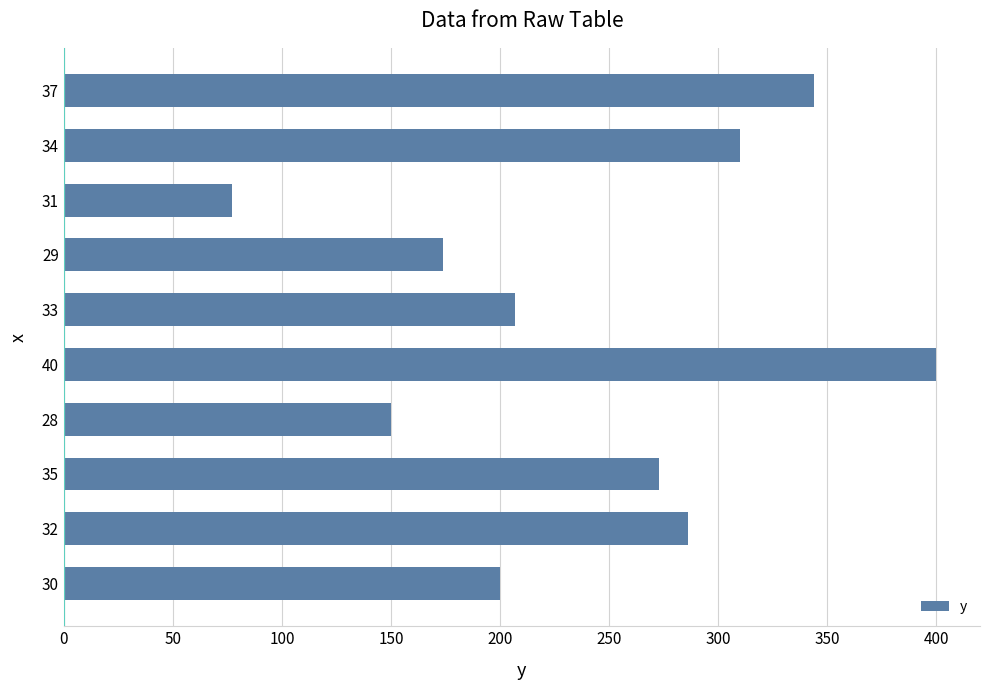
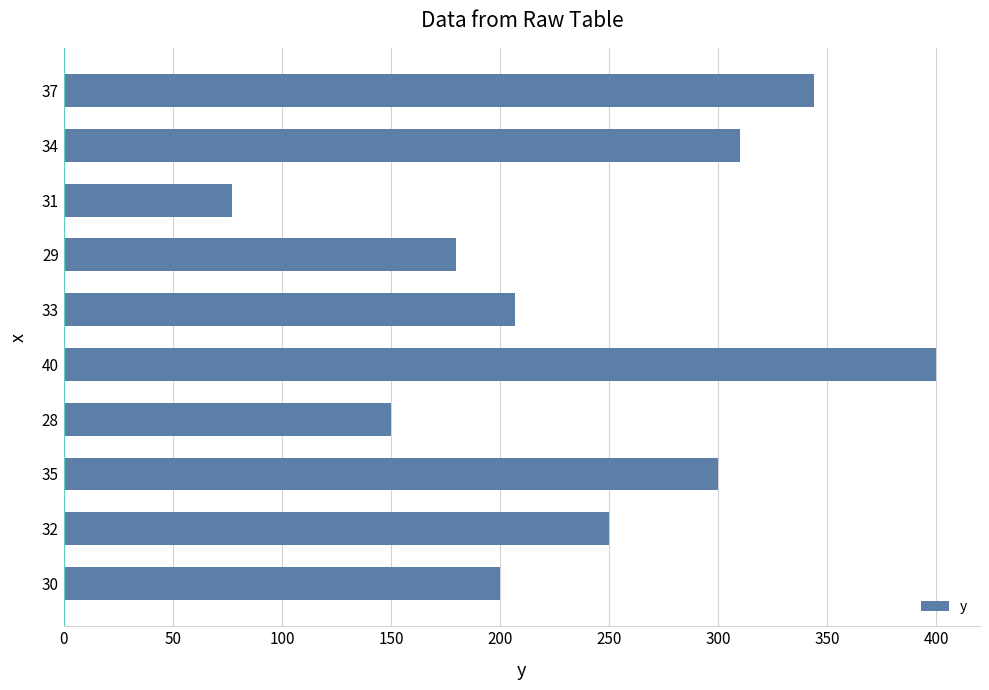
  {
    "37": 344,
    "34": 310,
    "31": 77,
-   "29": 174,
+   "29": 180,
    "33": 207,
    "40": 400,
    "28": 150,
-   "35": 273,
-   "32": 286,
+   "35": 300,
+   "32": 250,
    "30": 200
  }
